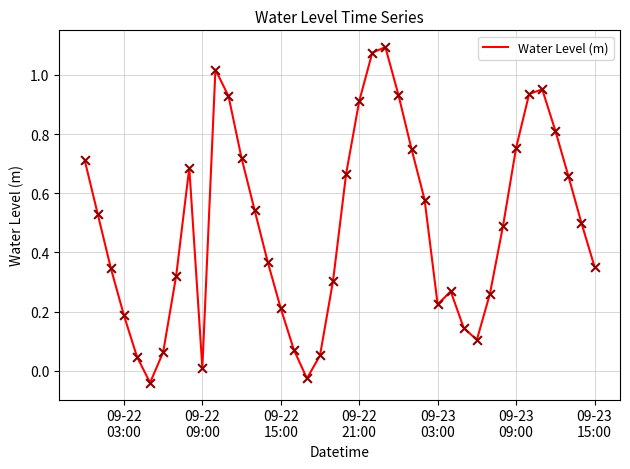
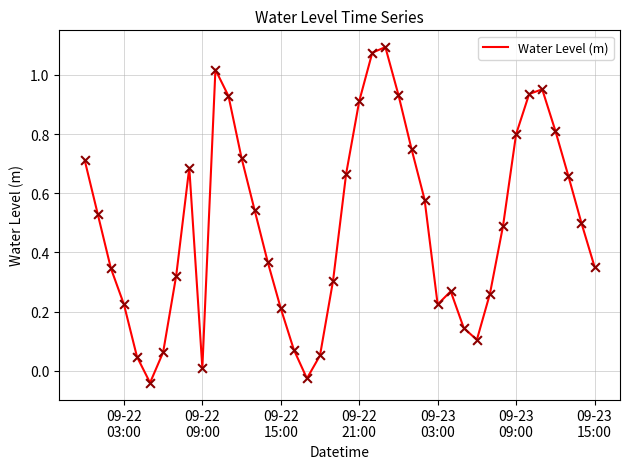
  {
-   "09-22 03:00": 0.19,
+   "09-22 03:00": 0.22,
    "09-22 09:00": 0.01,
    "09-22 15:00": 0.21,
    "09-22 21:00": 0.91,
    "09-23 03:00": 0.22,
-   "09-23 09:00": 0.75,
+   "09-23 09:00": 0.80,
    "09-23 15:00": 0.35
  }
